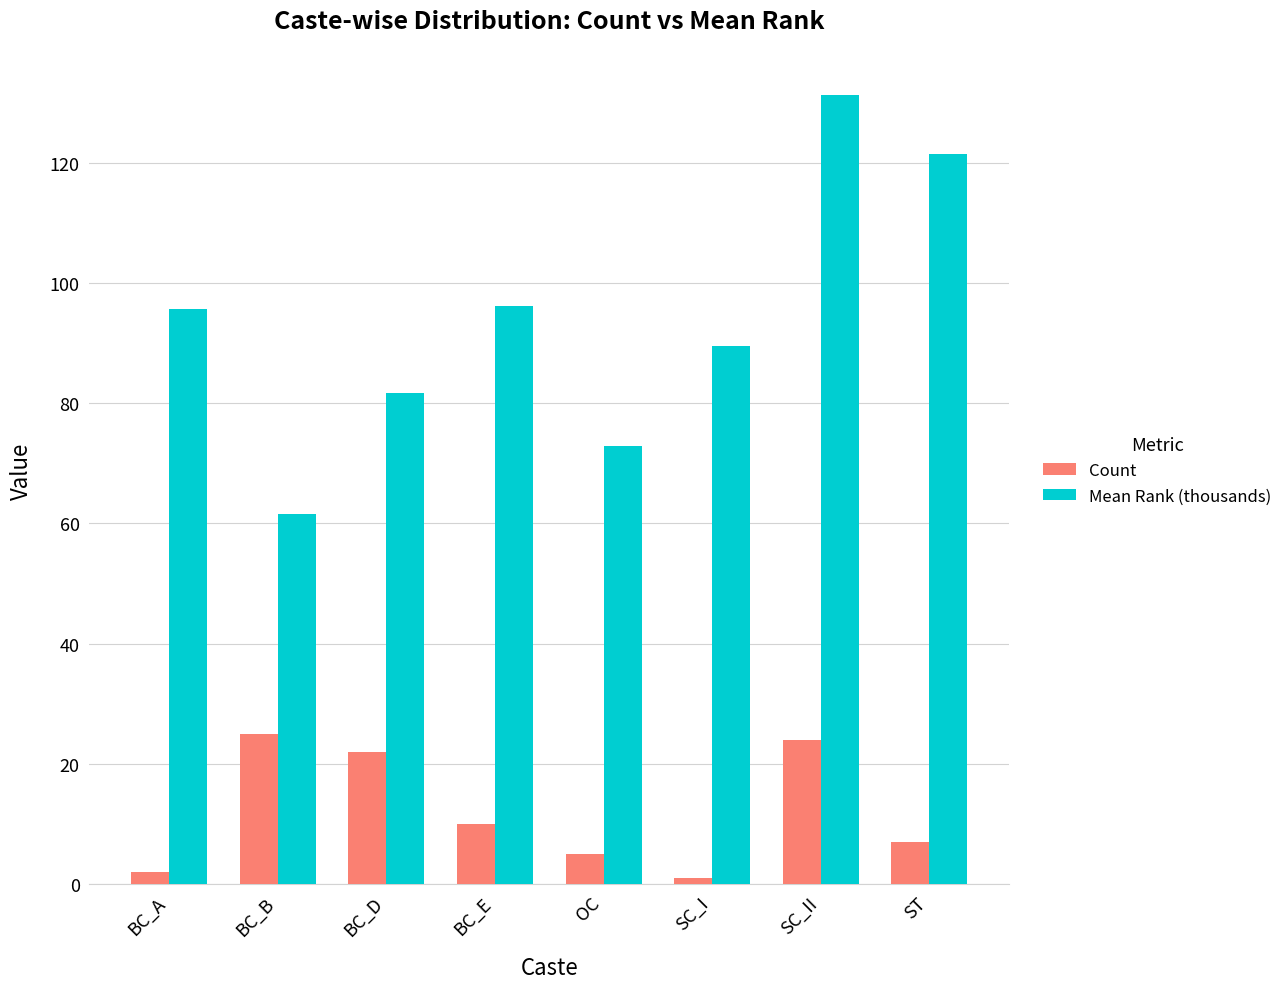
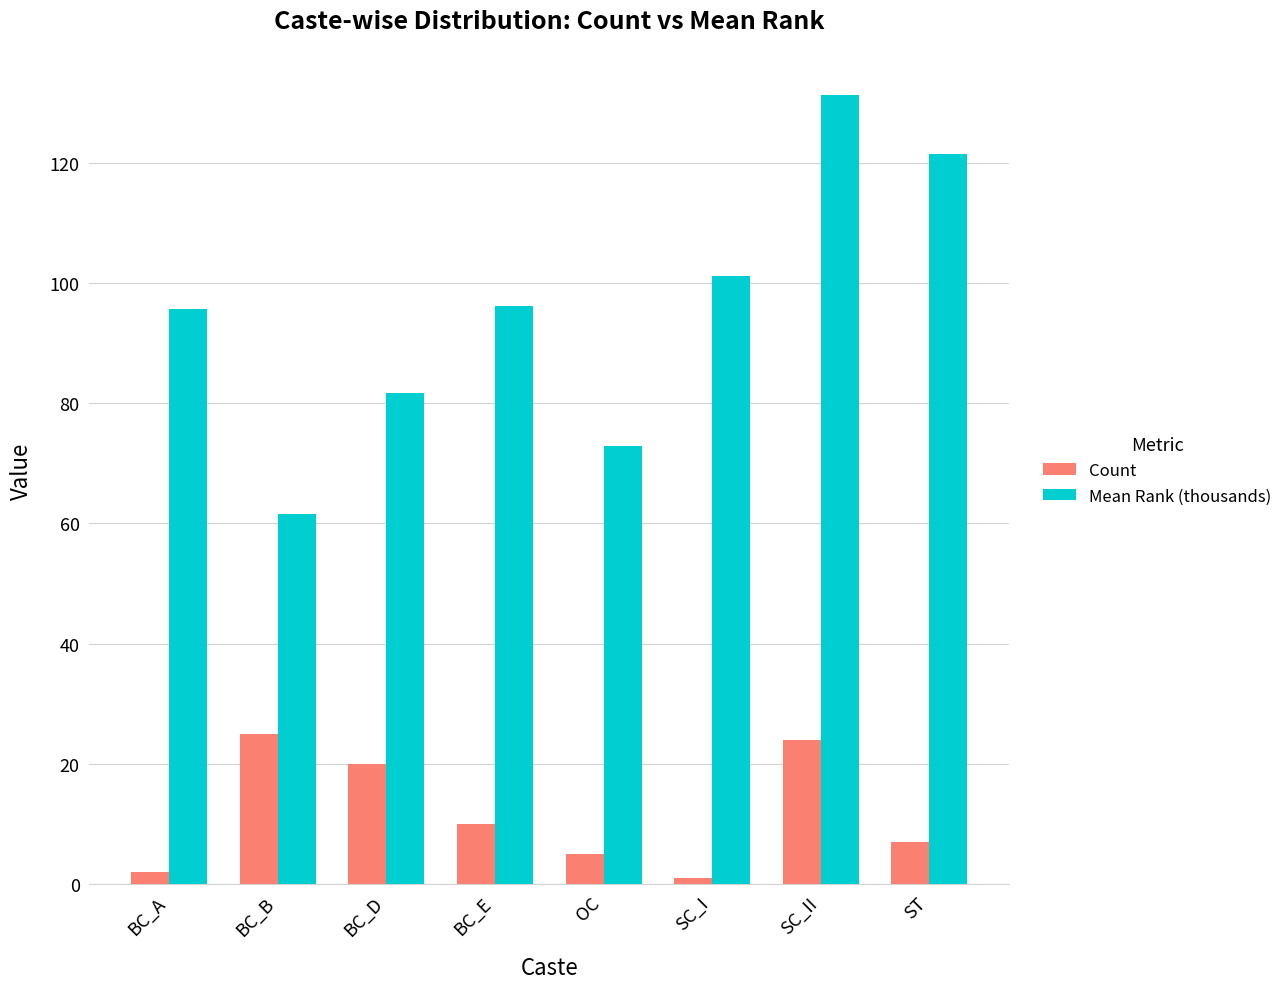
  {
    "Count": {
      "BC_A": 2,
      "BC_B": 25,
-     "BC_D": 22,
+     "BC_D": 20,
      "BC_E": 10,
      "OC": 5,
      "SC_I": 1,
      "SC_II": 24,
      "ST": 7
    },
    "Mean Rank (thousands)": {
      "BC_A": 96,
      "BC_B": 62,
      "BC_D": 82,
      "BC_E": 96,
      "OC": 73,
-     "SC_I": 89,
+     "SC_I": 101,
      "SC_II": 131,
      "ST": 121
    }
  }
